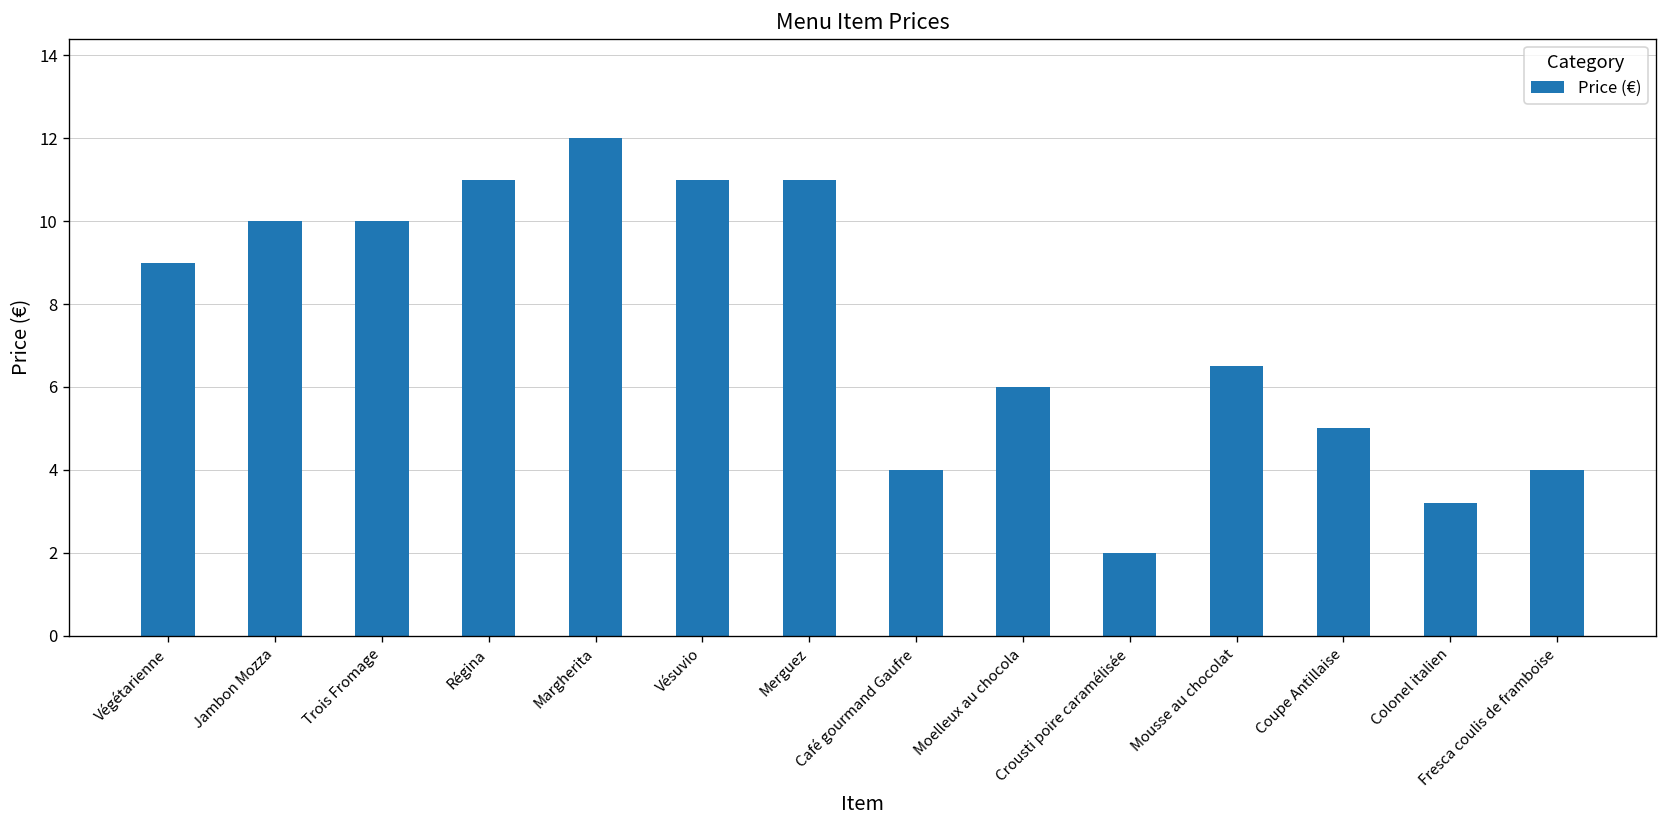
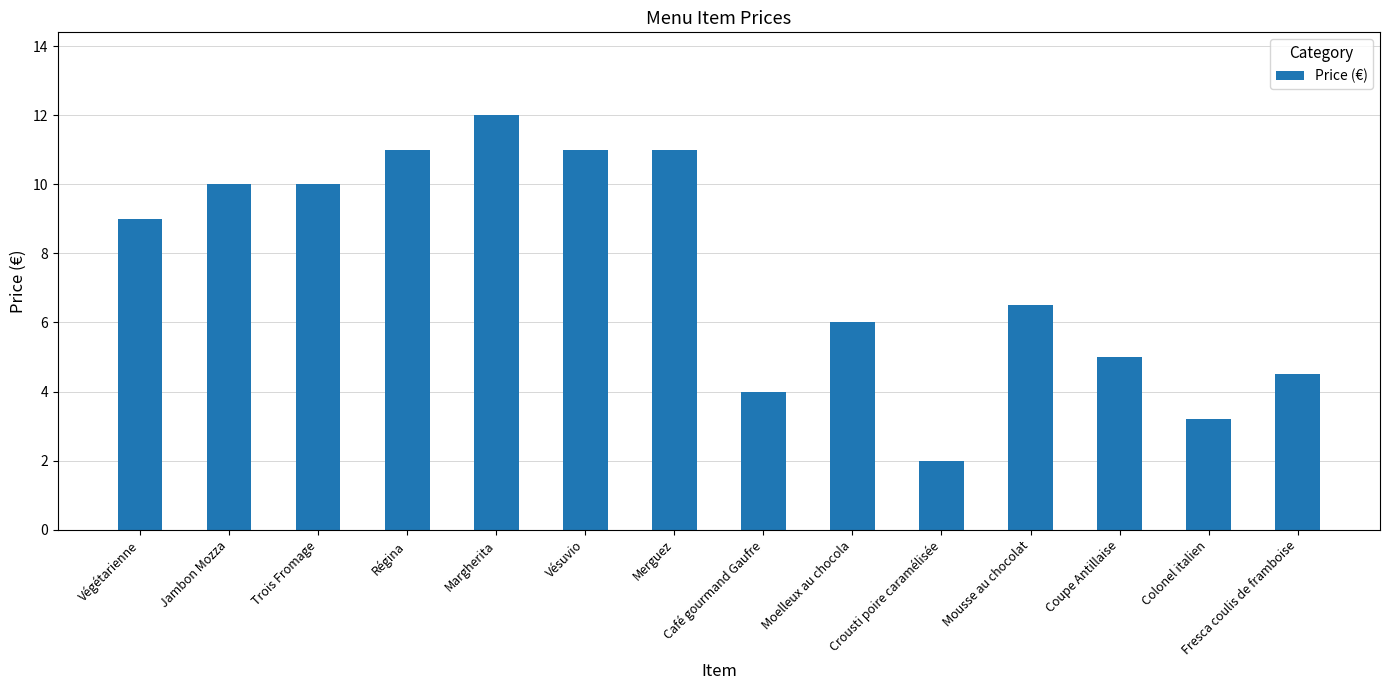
  {
    "Végétarienne": 9.0,
    "Jambon Mozza": 10.0,
    "Trois Fromage": 10.0,
    "Régina": 11.0,
    "Margherita": 12.0,
    "Vésuvio": 11.0,
    "Merguez": 11.0,
    "Café gourmand Gaufre": 4.0,
    "Moelleux au chocola": 6.0,
    "Crousti poire caramélisée": 2.0,
    "Mousse au chocolat": 6.5,
    "Coupe Antillaise": 5.0,
    "Colonel italien": 3.2,
-   "Fresca coulis de framboise": 4.0
+   "Fresca coulis de framboise": 4.5
  }
